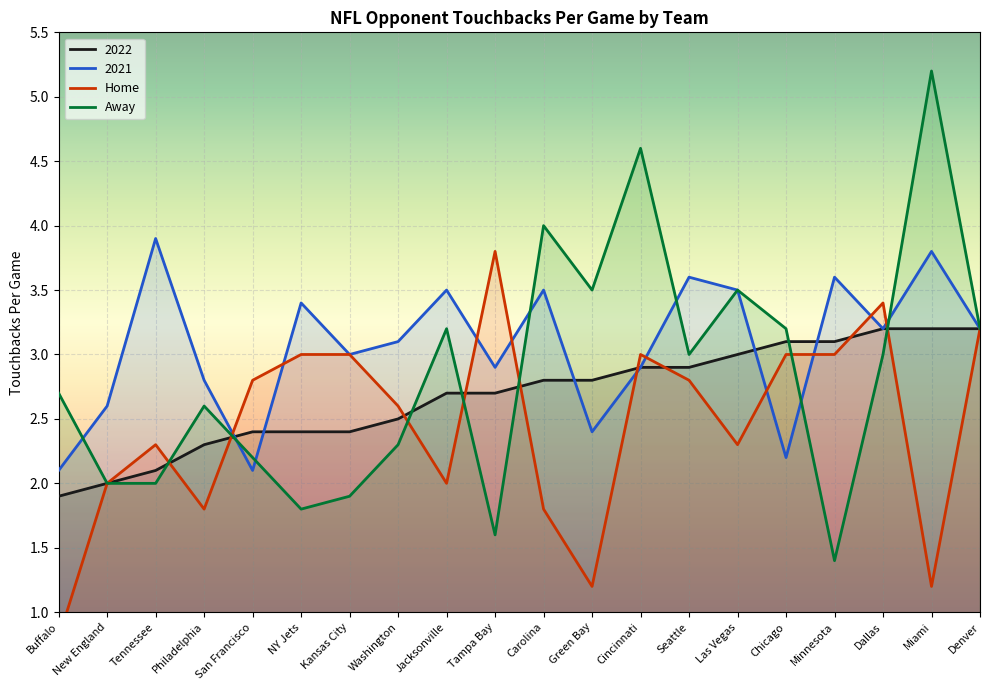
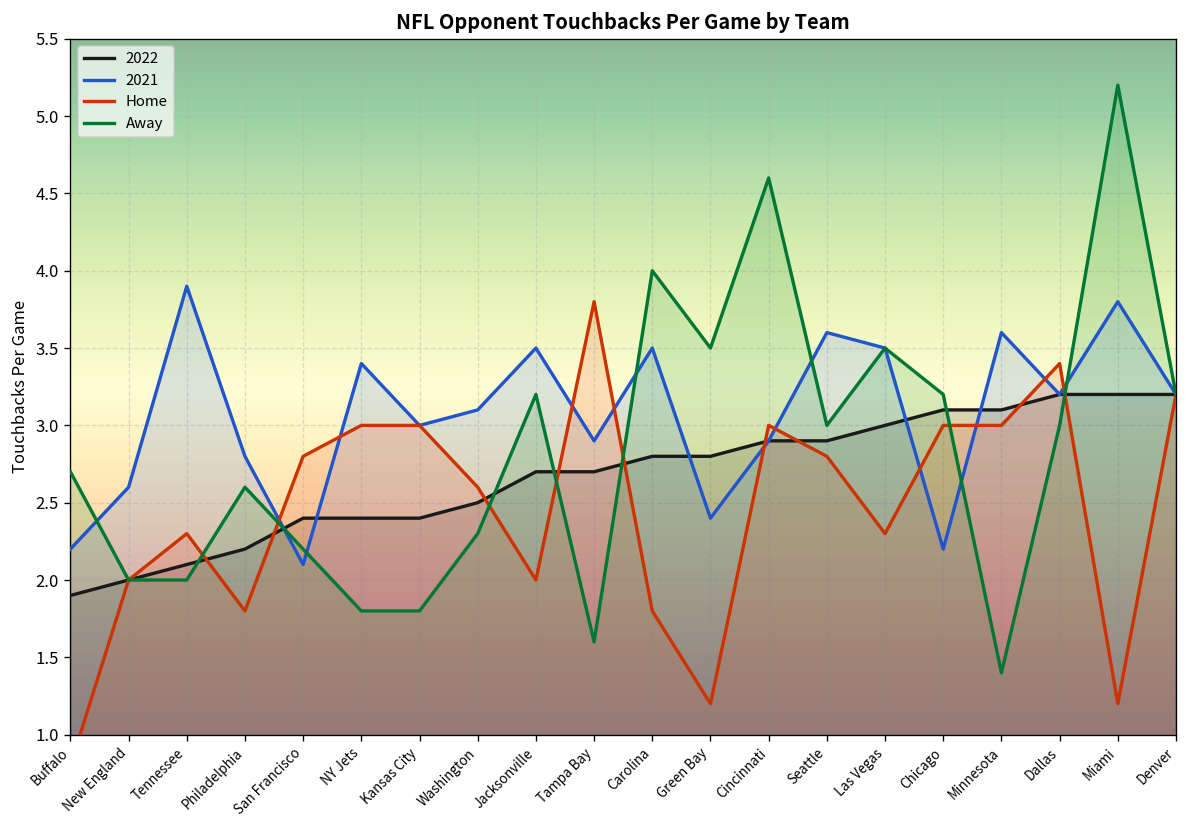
  {
    "2022": {
      "Buffalo": 1.9,
      "Tennessee": 2.1,
-     "Philadelphia": 2.3,
+     "Philadelphia": 2.2,
      "San Francisco": 2.4,
      "NY Jets": 2.4,
      "Kansas City": 2.4,
      "Washington": 2.5,
      "Jacksonville": 2.7,
      "Tampa Bay": 2.7,
      "Carolina": 2.8,
      "Green Bay": 2.8,
      "Seattle": 2.9,
      "Las Vegas": 3.0,
      "Chicago": 3.1,
      "Minnesota": 3.1,
      "Miami": 3.2
    },
    "2021": {
-     "Buffalo": 2.1,
+     "Buffalo": 2.2,
      "New England": 2.6,
      "Tennessee": 3.9,
      "Philadelphia": 2.8,
      "San Francisco": 2.1,
      "NY Jets": 3.4,
      "Washington": 3.1,
      "Jacksonville": 3.5,
      "Tampa Bay": 2.9,
      "Carolina": 3.5,
      "Green Bay": 2.4,
      "Seattle": 3.6,
      "Chicago": 2.2,
      "Minnesota": 3.6,
      "Miami": 3.8
    },
    "Home": {
      "Tennessee": 2.3,
      "Philadelphia": 1.8,
      "San Francisco": 2.8,
      "NY Jets": 3.0,
      "Washington": 2.6,
      "Jacksonville": 2.0,
      "Tampa Bay": 3.8,
      "Carolina": 1.8,
      "Green Bay": 1.2,
      "Cincinnati": 3.0,
      "Seattle": 2.8,
      "Las Vegas": 2.3,
      "Chicago": 3.0,
      "Minnesota": 3.0,
      "Dallas": 3.4,
      "Miami": 1.2
    },
    "Away": {
      "Buffalo": 2.7,
      "Tennessee": 2.0,
      "Philadelphia": 2.6,
      "San Francisco": 2.2,
      "NY Jets": 1.8,
-     "Kansas City": 1.9,
+     "Kansas City": 1.8,
      "Washington": 2.3,
      "Jacksonville": 3.2,
      "Tampa Bay": 1.6,
      "Carolina": 4.0,
      "Green Bay": 3.5,
      "Cincinnati": 4.6,
      "Seattle": 3.0,
      "Chicago": 3.2,
      "Minnesota": 1.4,
      "Dallas": 3.0,
      "Miami": 5.2
    }
  }
